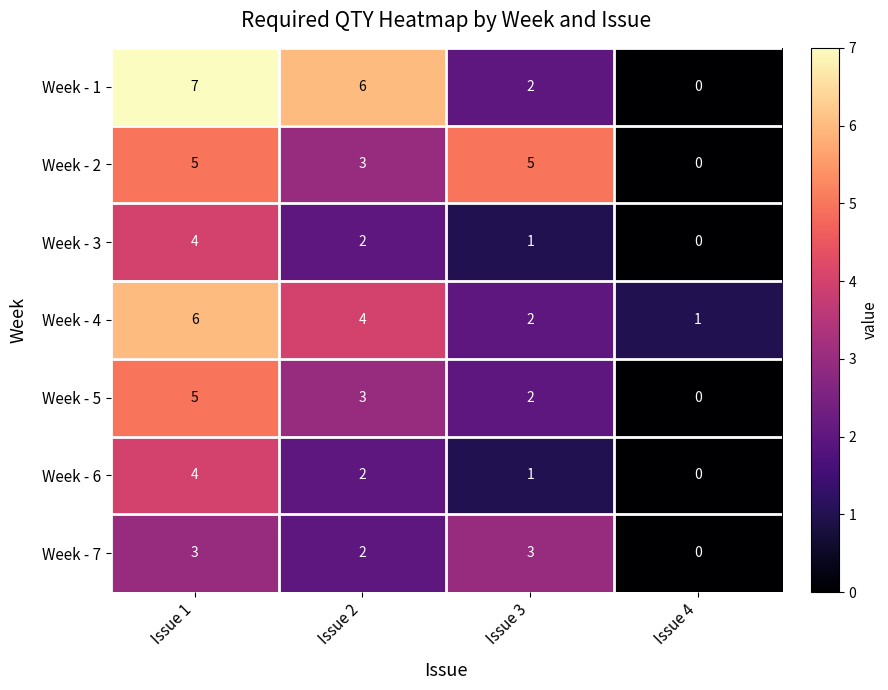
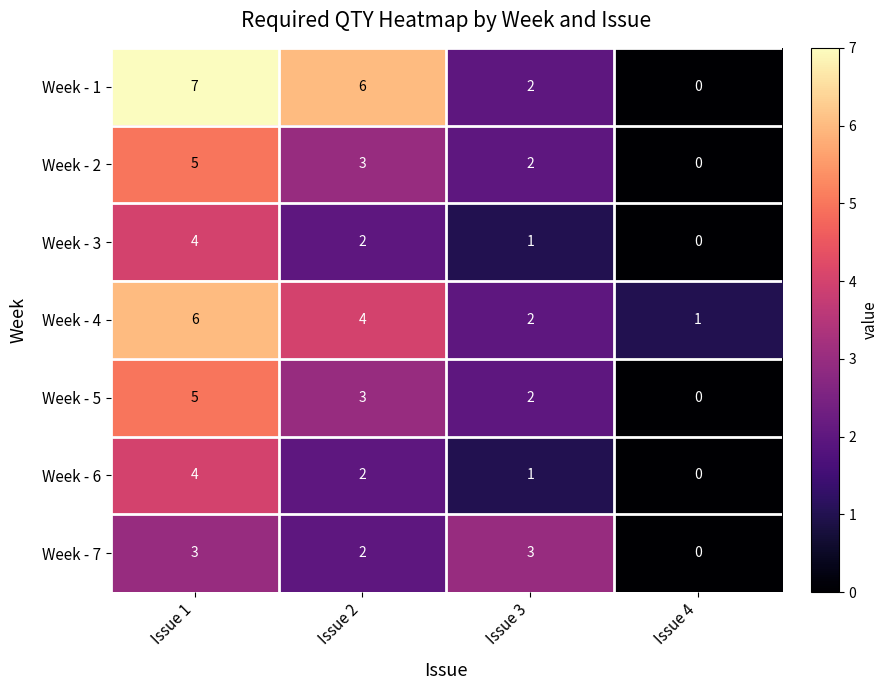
  {
    "Week - 1": {
      "Issue 1": 7,
      "Issue 2": 6,
      "Issue 3": 2,
      "Issue 4": 0
    },
    "Week - 2": {
      "Issue 1": 5,
      "Issue 2": 3,
-     "Issue 3": 5,
+     "Issue 3": 2,
      "Issue 4": 0
    },
    "Week - 3": {
      "Issue 1": 4,
      "Issue 2": 2,
      "Issue 3": 1,
      "Issue 4": 0
    },
    "Week - 4": {
      "Issue 1": 6,
      "Issue 2": 4,
      "Issue 3": 2,
      "Issue 4": 1
    },
    "Week - 5": {
      "Issue 1": 5,
      "Issue 2": 3,
      "Issue 3": 2,
      "Issue 4": 0
    },
    "Week - 6": {
      "Issue 1": 4,
      "Issue 2": 2,
      "Issue 3": 1,
      "Issue 4": 0
    },
    "Week - 7": {
      "Issue 1": 3,
      "Issue 2": 2,
      "Issue 3": 3,
      "Issue 4": 0
    }
  }
